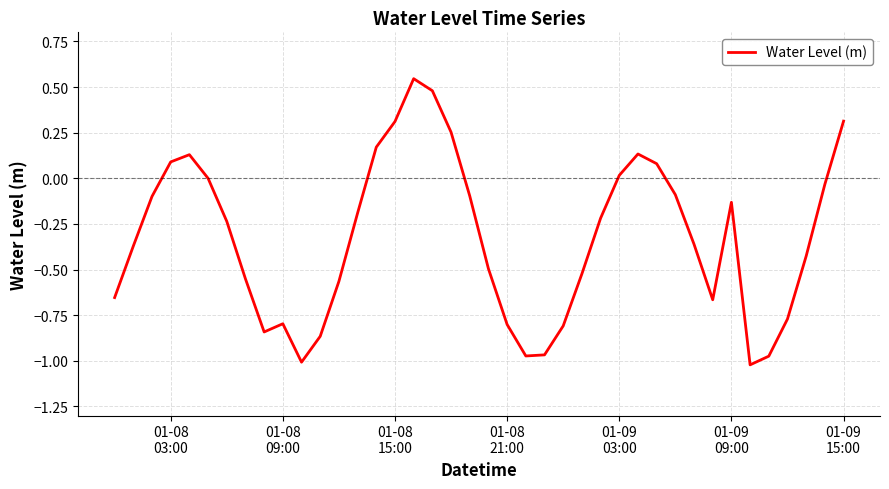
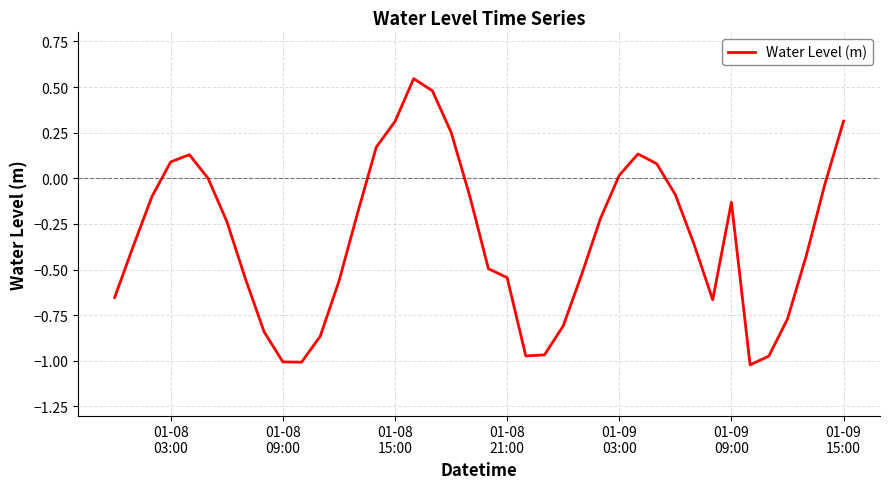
  {
    "01-08 03:00": 0.09,
-   "01-08 09:00": -0.80,
+   "01-08 09:00": -1.01,
    "01-08 15:00": 0.31,
-   "01-08 21:00": -0.80,
+   "01-08 21:00": -0.54,
    "01-09 03:00": 0.02,
    "01-09 09:00": -0.13,
    "01-09 15:00": 0.31
  }
